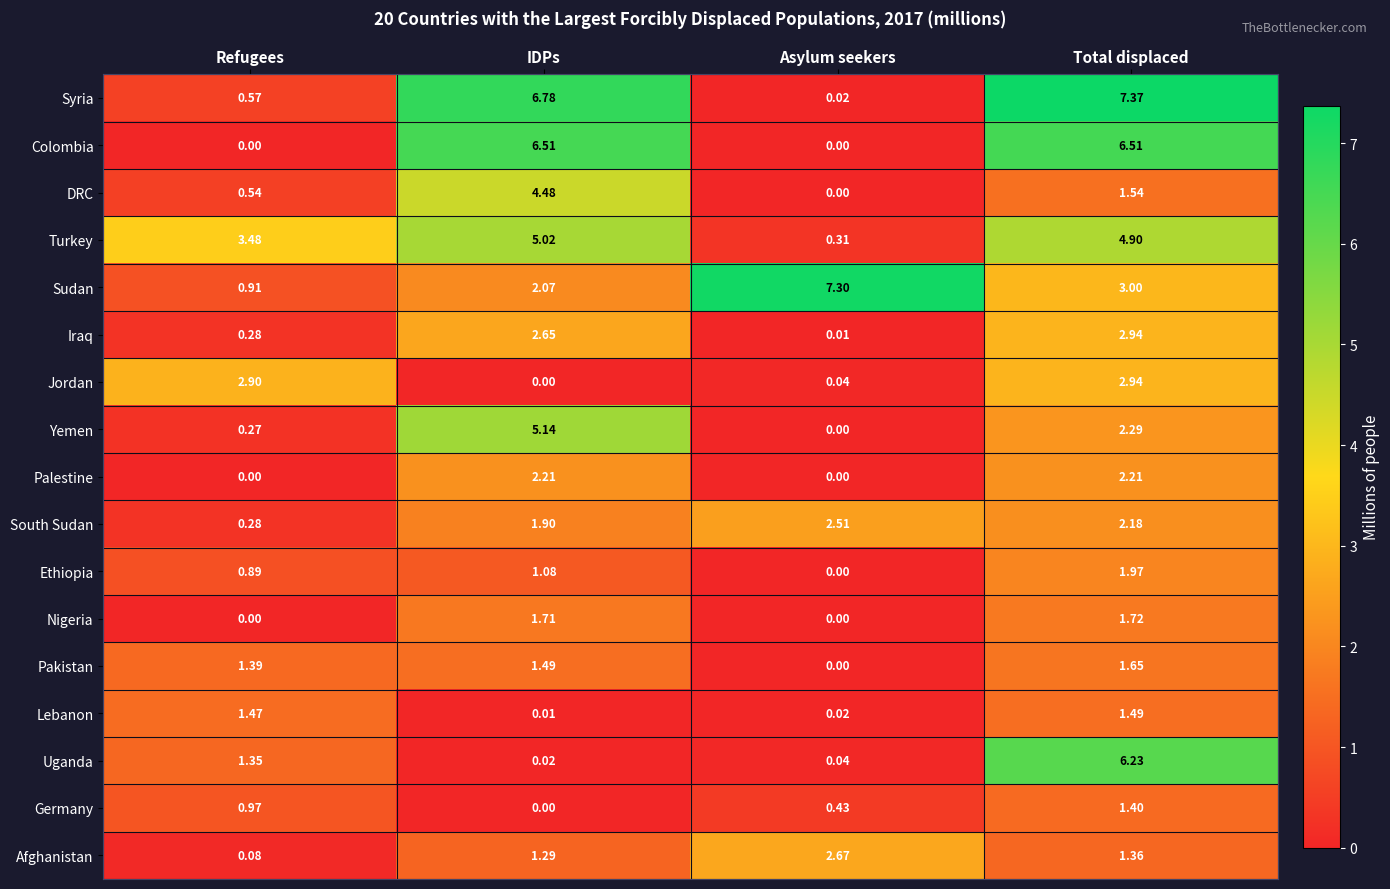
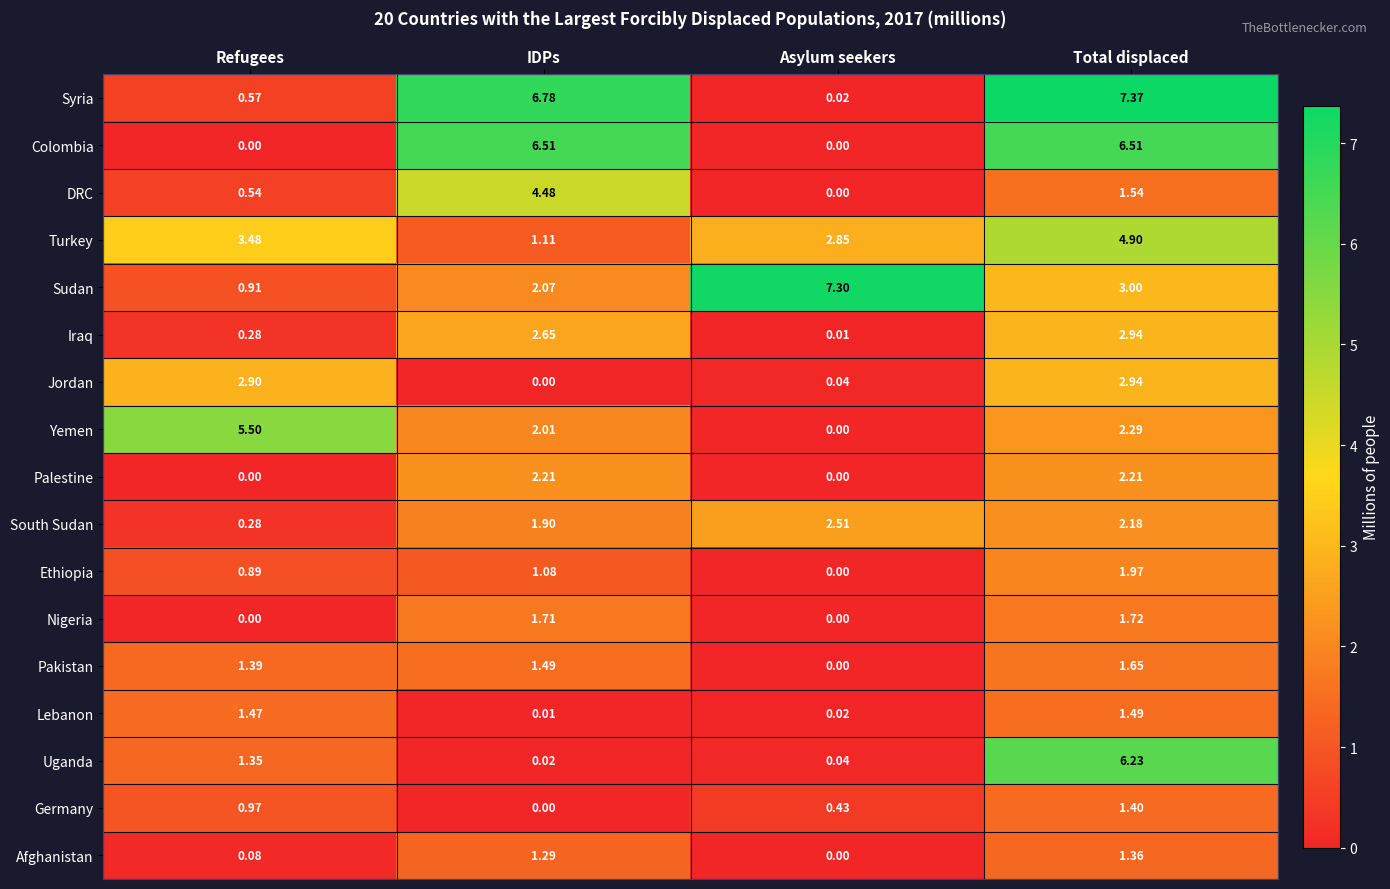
  {
    "Syria": {
      "Refugees": 0.57,
      "IDPs": 6.78,
      "Asylum seekers": 0.02,
      "Total displaced": 7.37
    },
    "Colombia": {
      "Refugees": 0.00,
      "IDPs": 6.51,
      "Asylum seekers": 0.00,
      "Total displaced": 6.51
    },
    "DRC": {
      "Refugees": 0.54,
      "IDPs": 4.48,
      "Asylum seekers": 0.00,
      "Total displaced": 1.54
    },
    "Turkey": {
      "Refugees": 3.48,
-     "IDPs": 5.02,
-     "Asylum seekers": 0.31,
+     "IDPs": 1.11,
+     "Asylum seekers": 2.85,
      "Total displaced": 4.90
    },
    "Sudan": {
      "Refugees": 0.91,
      "IDPs": 2.07,
      "Asylum seekers": 7.30,
      "Total displaced": 3.00
    },
    "Iraq": {
      "Refugees": 0.28,
      "IDPs": 2.65,
      "Asylum seekers": 0.01,
      "Total displaced": 2.94
    },
    "Jordan": {
      "Refugees": 2.90,
      "IDPs": 0.00,
      "Asylum seekers": 0.04,
      "Total displaced": 2.94
    },
    "Yemen": {
-     "Refugees": 0.27,
-     "IDPs": 5.14,
+     "Refugees": 5.50,
+     "IDPs": 2.01,
      "Asylum seekers": 0.00,
      "Total displaced": 2.29
    },
    "Palestine": {
      "Refugees": 0.00,
      "IDPs": 2.21,
      "Asylum seekers": 0.00,
      "Total displaced": 2.21
    },
    "South Sudan": {
      "Refugees": 0.28,
      "IDPs": 1.90,
      "Asylum seekers": 2.51,
      "Total displaced": 2.18
    },
    "Ethiopia": {
      "Refugees": 0.89,
      "IDPs": 1.08,
      "Asylum seekers": 0.00,
      "Total displaced": 1.97
    },
    "Nigeria": {
      "Refugees": 0.00,
      "IDPs": 1.71,
      "Asylum seekers": 0.00,
      "Total displaced": 1.72
    },
    "Pakistan": {
      "Refugees": 1.39,
      "IDPs": 1.49,
      "Asylum seekers": 0.00,
      "Total displaced": 1.65
    },
    "Lebanon": {
      "Refugees": 1.47,
      "IDPs": 0.01,
      "Asylum seekers": 0.02,
      "Total displaced": 1.49
    },
    "Uganda": {
      "Refugees": 1.35,
      "IDPs": 0.02,
      "Asylum seekers": 0.04,
      "Total displaced": 6.23
    },
    "Germany": {
      "Refugees": 0.97,
      "IDPs": 0.00,
      "Asylum seekers": 0.43,
      "Total displaced": 1.40
    },
    "Afghanistan": {
      "Refugees": 0.08,
      "IDPs": 1.29,
-     "Asylum seekers": 2.67,
+     "Asylum seekers": 0.00,
      "Total displaced": 1.36
    }
  }
